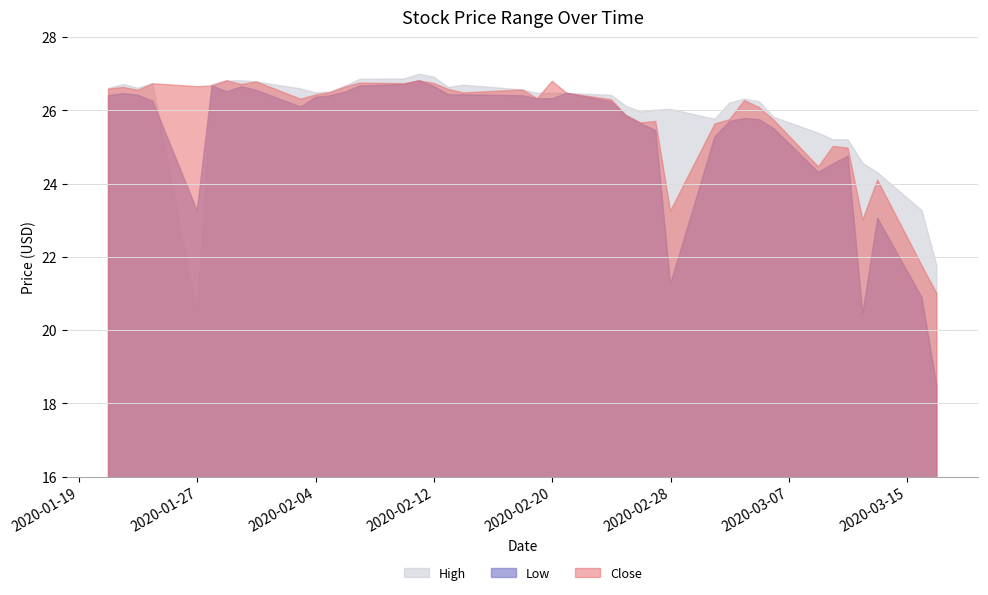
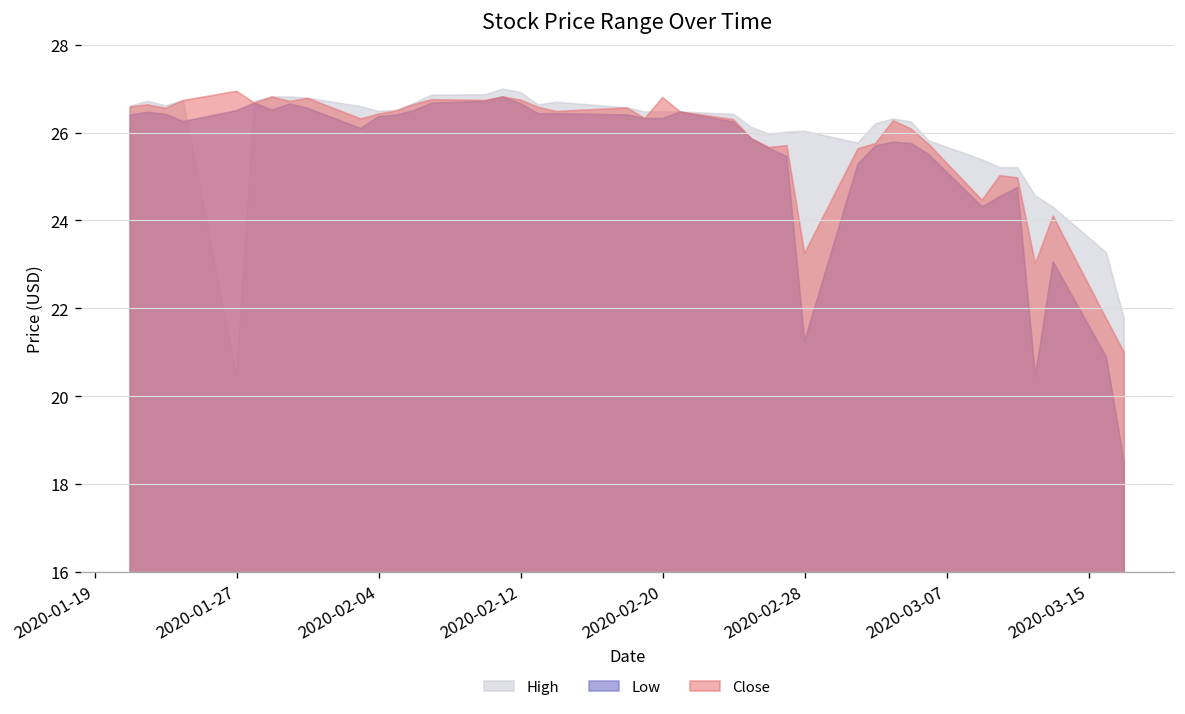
  {
    "High": {
      "2020-01-27": 20.5,
      "2020-02-12": 26.9,
      "2020-02-20": 26.5,
      "2020-02-28": 26.0
    },
    "Low": {
-     "2020-01-27": 23.3,
+     "2020-01-27": 26.5,
      "2020-02-12": 26.7,
      "2020-02-20": 26.3,
      "2020-02-28": 21.3
    },
    "Close": {
-     "2020-01-27": 26.7,
+     "2020-01-27": 26.9,
      "2020-02-12": 26.7,
      "2020-02-20": 26.8,
      "2020-02-28": 23.3
    }
  }
